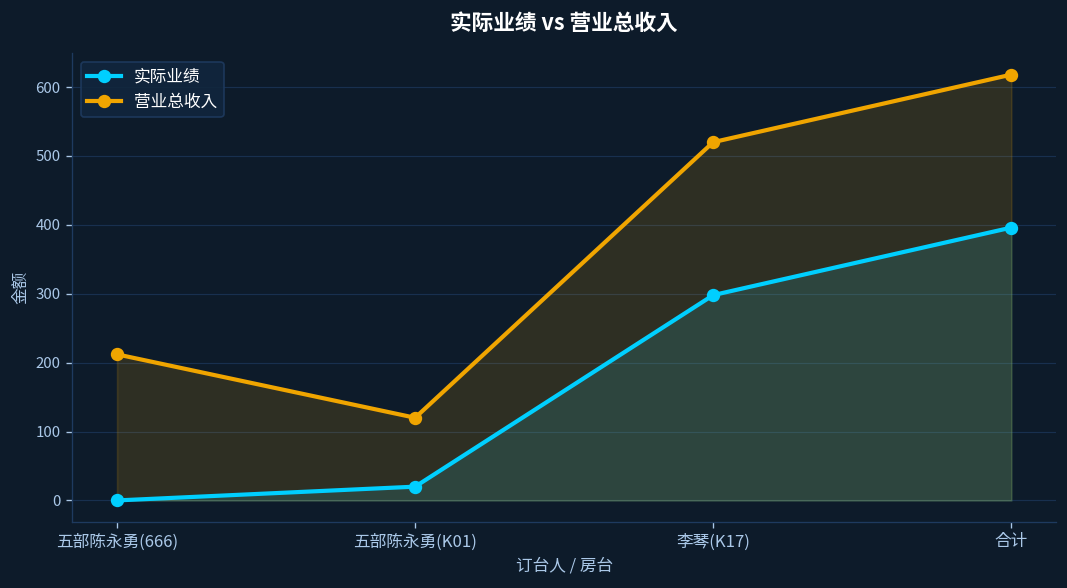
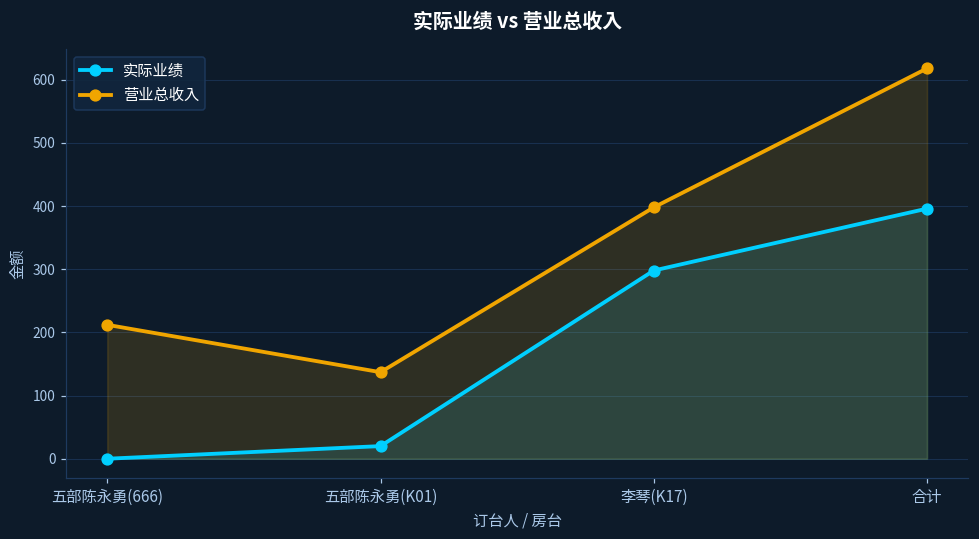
  {
    "实际业绩": {
      "五部陈永勇(666)": 0,
      "五部陈永勇(K01)": 20,
      "李琴(K17)": 300,
      "合计": 400
    },
    "营业总收入": {
      "五部陈永勇(666)": 210,
-     "五部陈永勇(K01)": 120,
-     "李琴(K17)": 520,
+     "五部陈永勇(K01)": 140,
+     "李琴(K17)": 400,
      "合计": 620
    }
  }
